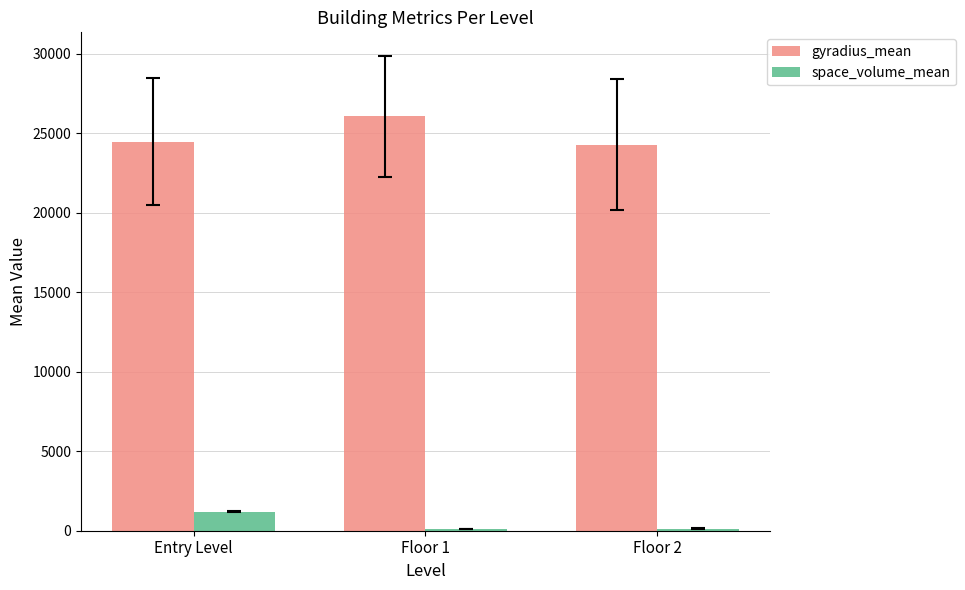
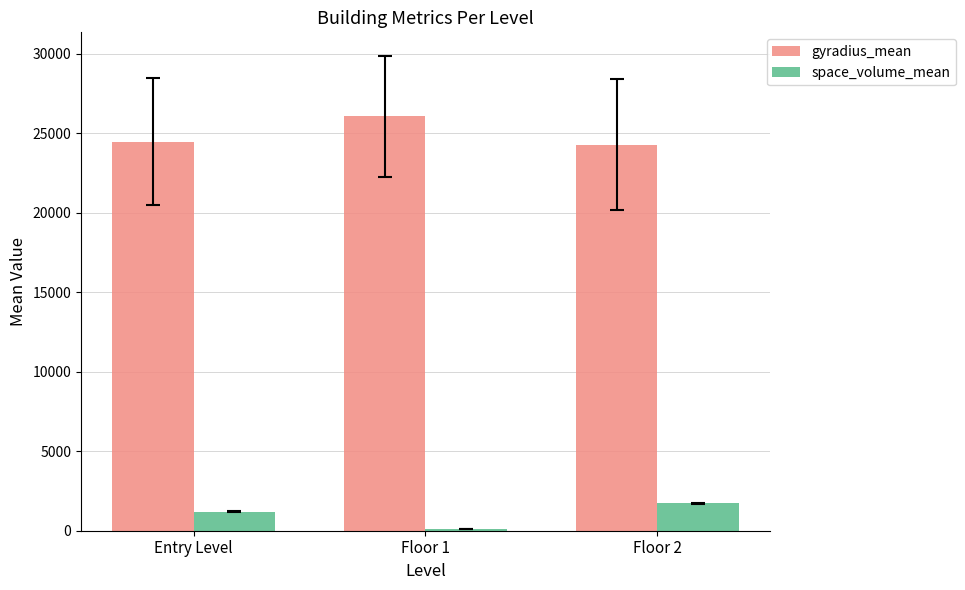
  {
    "gyradius_mean": {
      "Entry Level": 24500,
      "Floor 1": 26100,
      "Floor 2": 24300
    },
    "space_volume_mean": {
      "Entry Level": 1200,
-     "Floor 2": 100
+     "Floor 2": 1700
    }
  }
